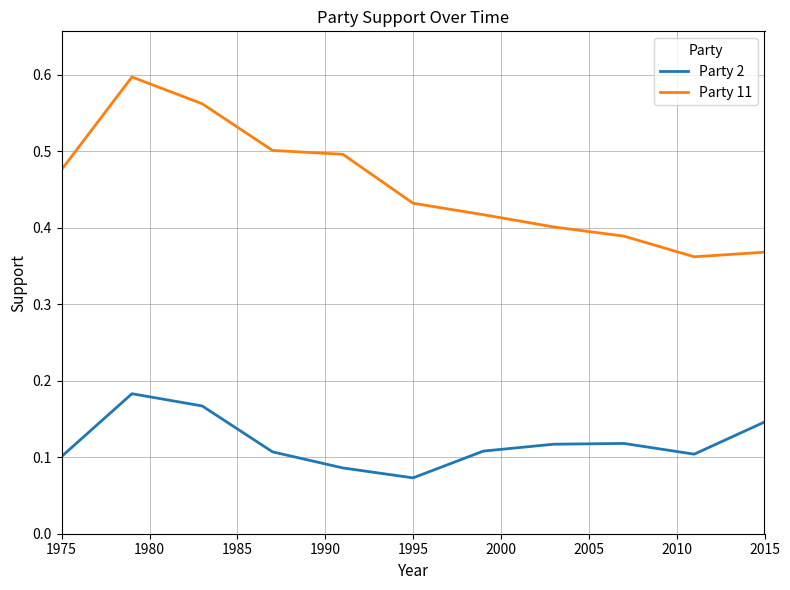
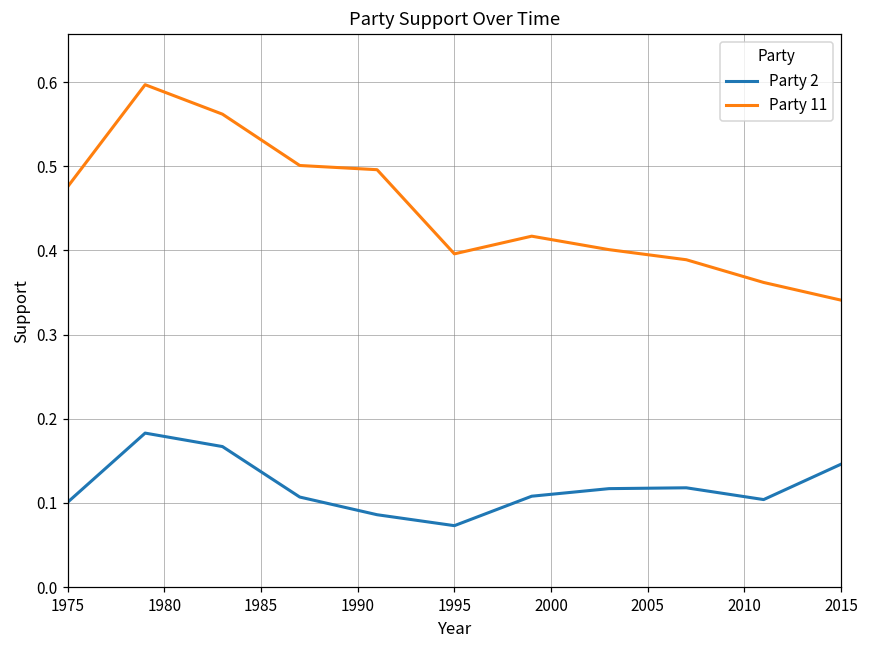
  {
    "Party 2": {
      "1975": 0.10,
      "1995": 0.07,
      "2015": 0.15
    },
    "Party 11": {
      "1975": 0.48,
-     "1995": 0.43,
-     "2015": 0.37
+     "1995": 0.40,
+     "2015": 0.34
    }
  }
